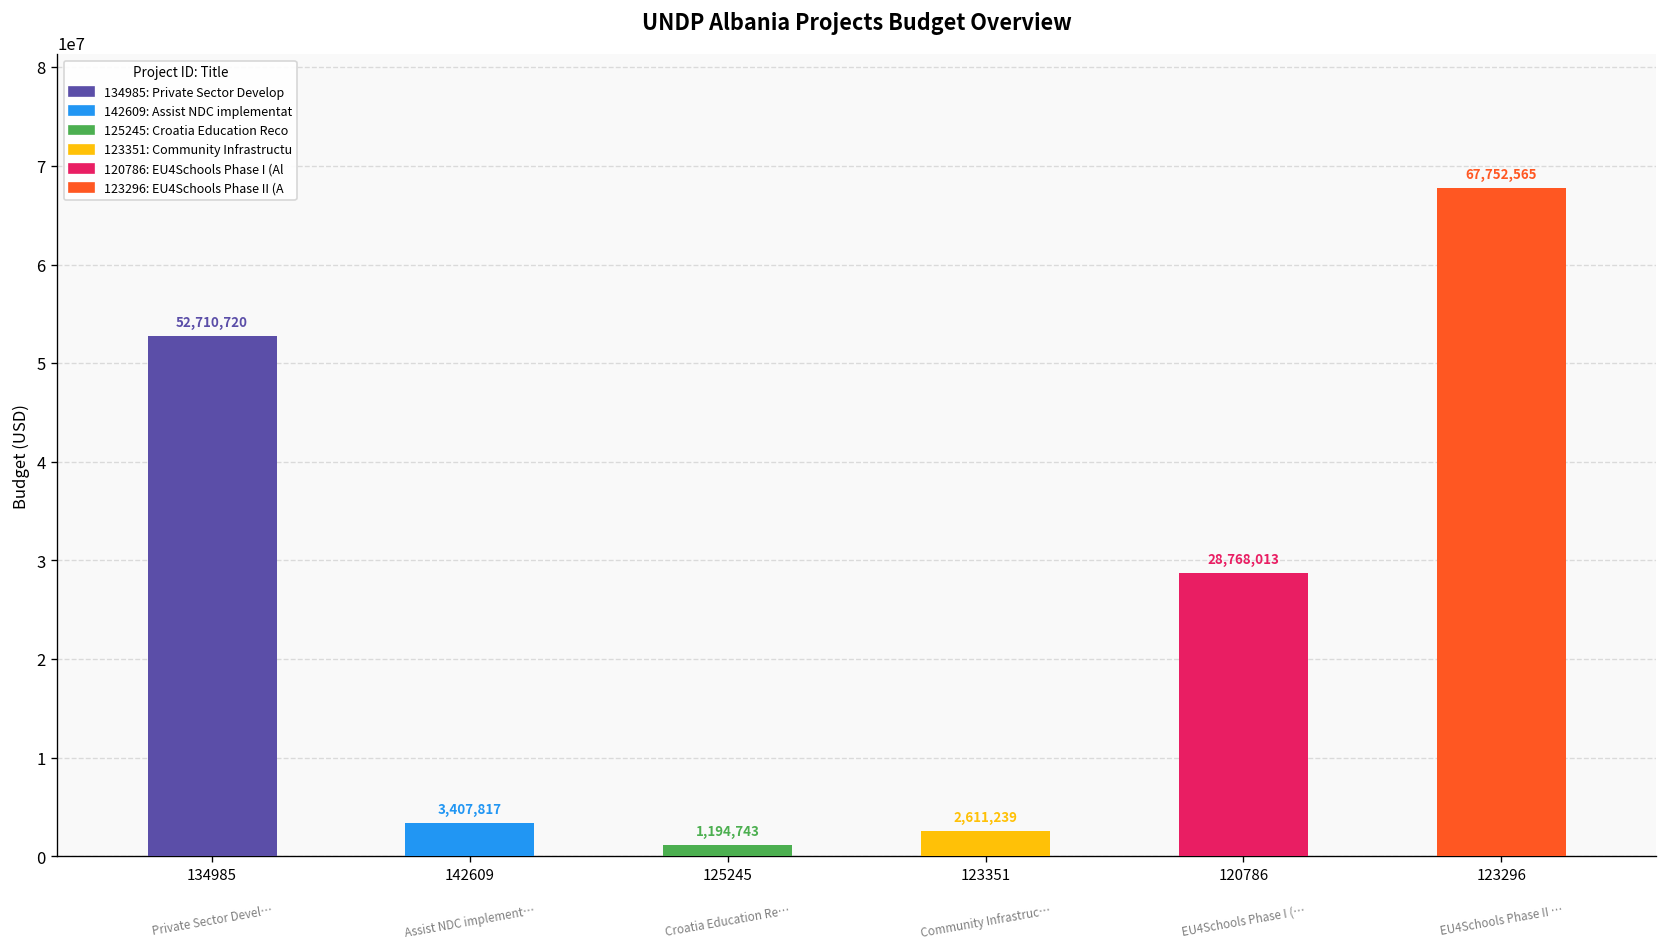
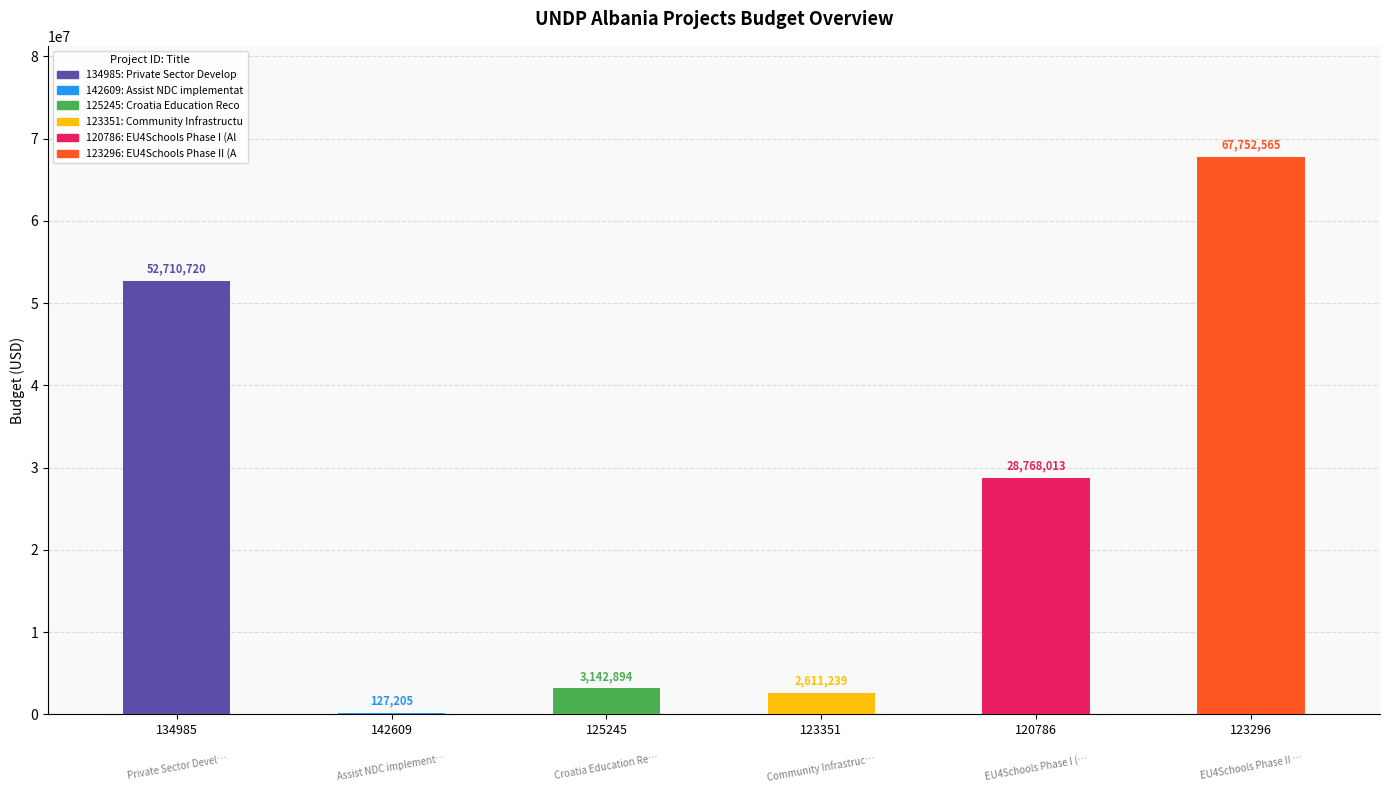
  {
    "134985": "52,710,720",
-   "142609": "3,407,817",
-   "125245": "1,194,743",
+   "142609": "127,205",
+   "125245": "3,142,894",
    "123351": "2,611,239",
    "120786": "28,768,013",
    "123296": "67,752,565"
  }
